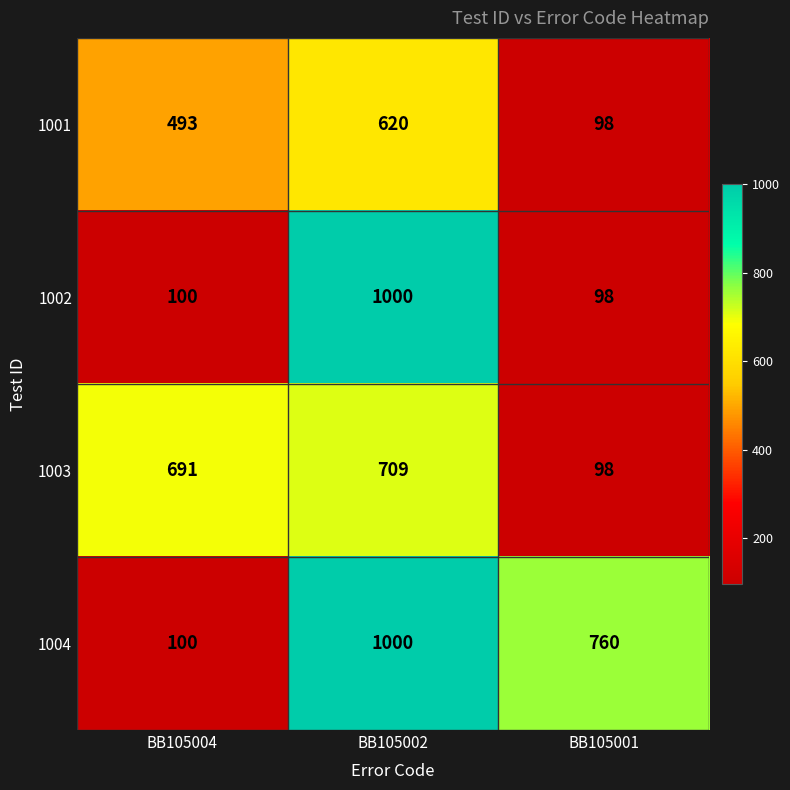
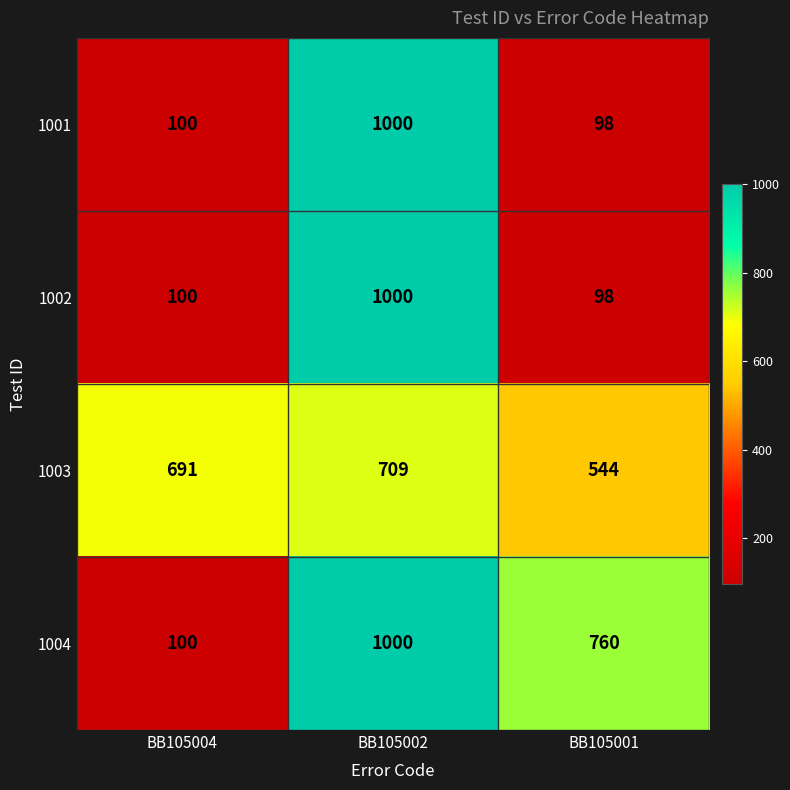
  {
    "1001": {
-     "BB105004": 493,
-     "BB105002": 620,
+     "BB105004": 100,
+     "BB105002": 1000,
      "BB105001": 98
    },
    "1002": {
      "BB105004": 100,
      "BB105002": 1000,
      "BB105001": 98
    },
    "1003": {
      "BB105004": 691,
      "BB105002": 709,
-     "BB105001": 98
+     "BB105001": 544
    },
    "1004": {
      "BB105004": 100,
      "BB105002": 1000,
      "BB105001": 760
    }
  }
